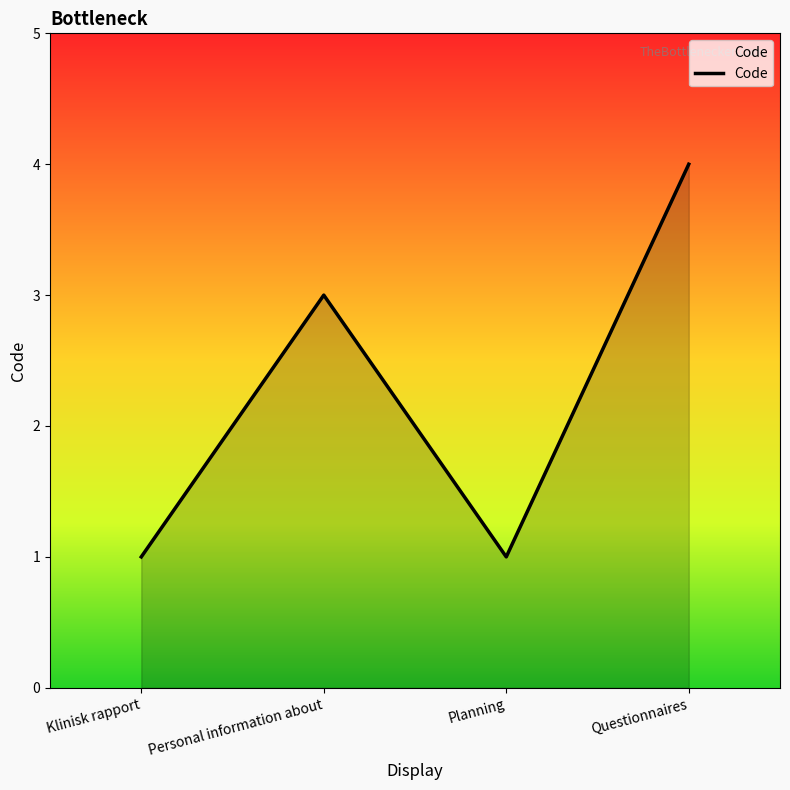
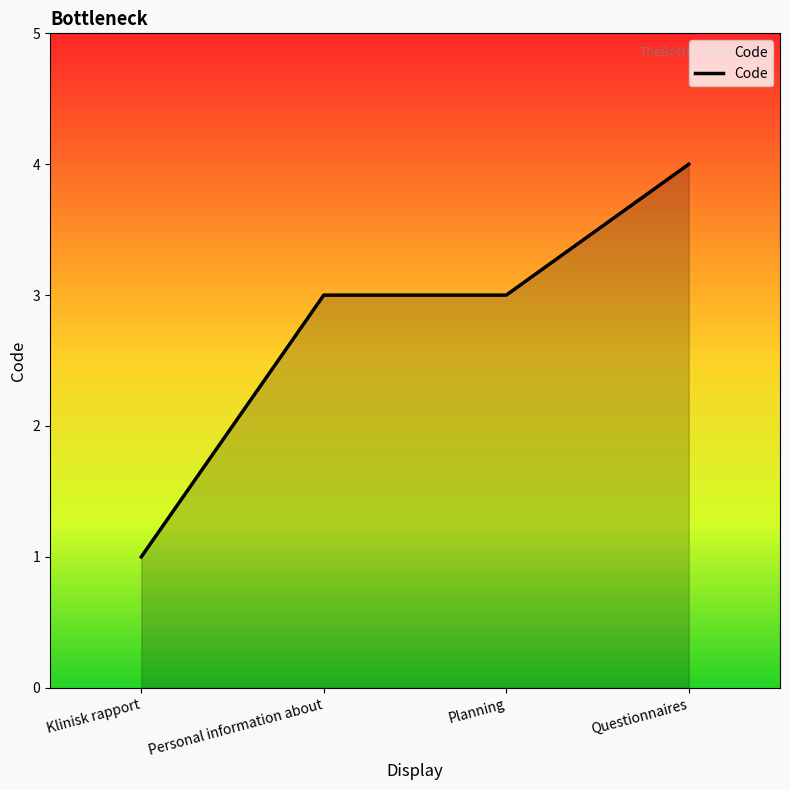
  {
    "Klinisk rapport": 1,
    "Personal information about": 3,
-   "Planning": 1,
+   "Planning": 3,
    "Questionnaires": 4
  }
